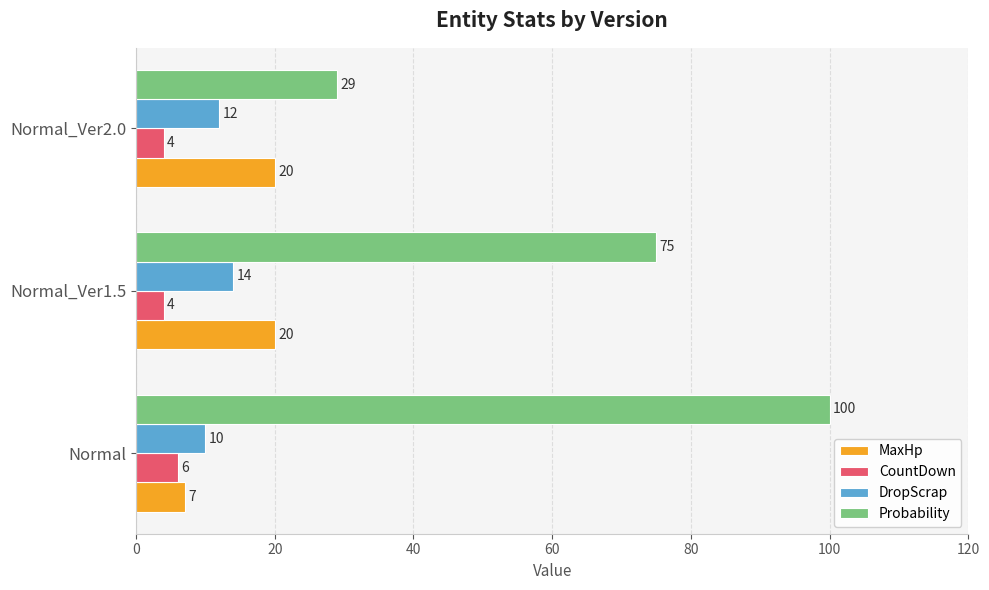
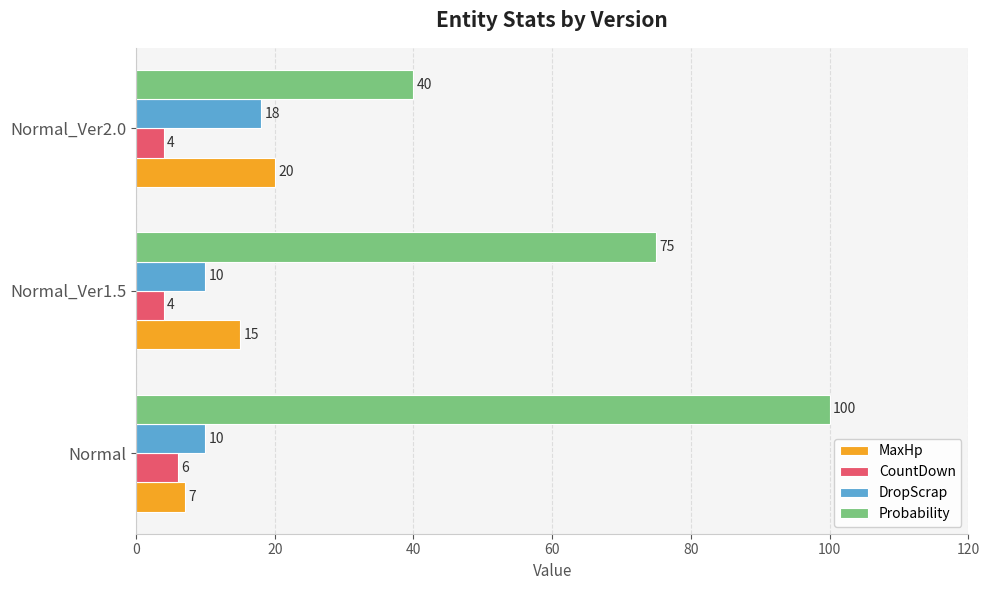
  {
    "MaxHp": {
      "Normal_Ver2.0": 20,
-     "Normal_Ver1.5": 20,
+     "Normal_Ver1.5": 15,
      "Normal": 7
    },
    "CountDown": {
      "Normal_Ver2.0": 4,
      "Normal_Ver1.5": 4,
      "Normal": 6
    },
    "DropScrap": {
-     "Normal_Ver2.0": 12,
-     "Normal_Ver1.5": 14,
+     "Normal_Ver2.0": 18,
+     "Normal_Ver1.5": 10,
      "Normal": 10
    },
    "Probability": {
-     "Normal_Ver2.0": 29,
+     "Normal_Ver2.0": 40,
      "Normal_Ver1.5": 75,
      "Normal": 100
    }
  }
